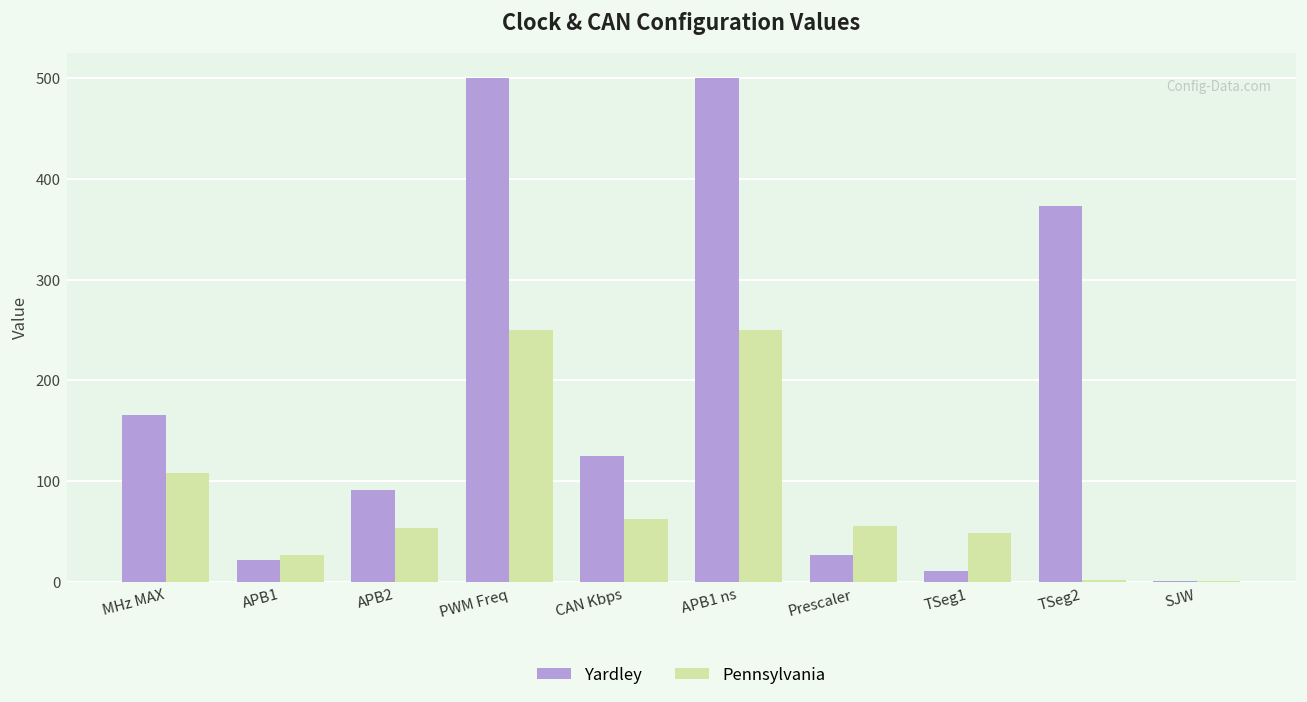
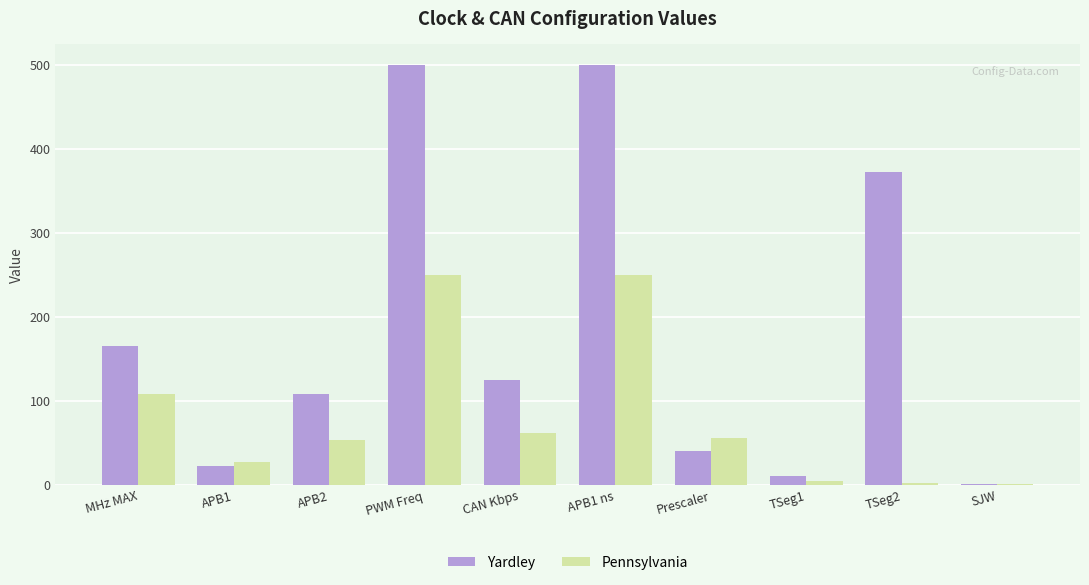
  {
    "Yardley": {
      "MHz MAX": 170,
      "APB1": 20,
-     "APB2": 90,
+     "APB2": 110,
      "PWM Freq": 500,
      "CAN Kbps": 130,
      "APB1 ns": 500,
-     "Prescaler": 30,
+     "Prescaler": 40,
      "TSeg1": 10,
      "TSeg2": 370
    },
    "Pennsylvania": {
      "MHz MAX": 110,
      "APB1": 30,
      "APB2": 50,
      "PWM Freq": 250,
      "CAN Kbps": 60,
      "APB1 ns": 250,
      "Prescaler": 60,
-     "TSeg1": 50
+     "TSeg1": 10
    }
  }
